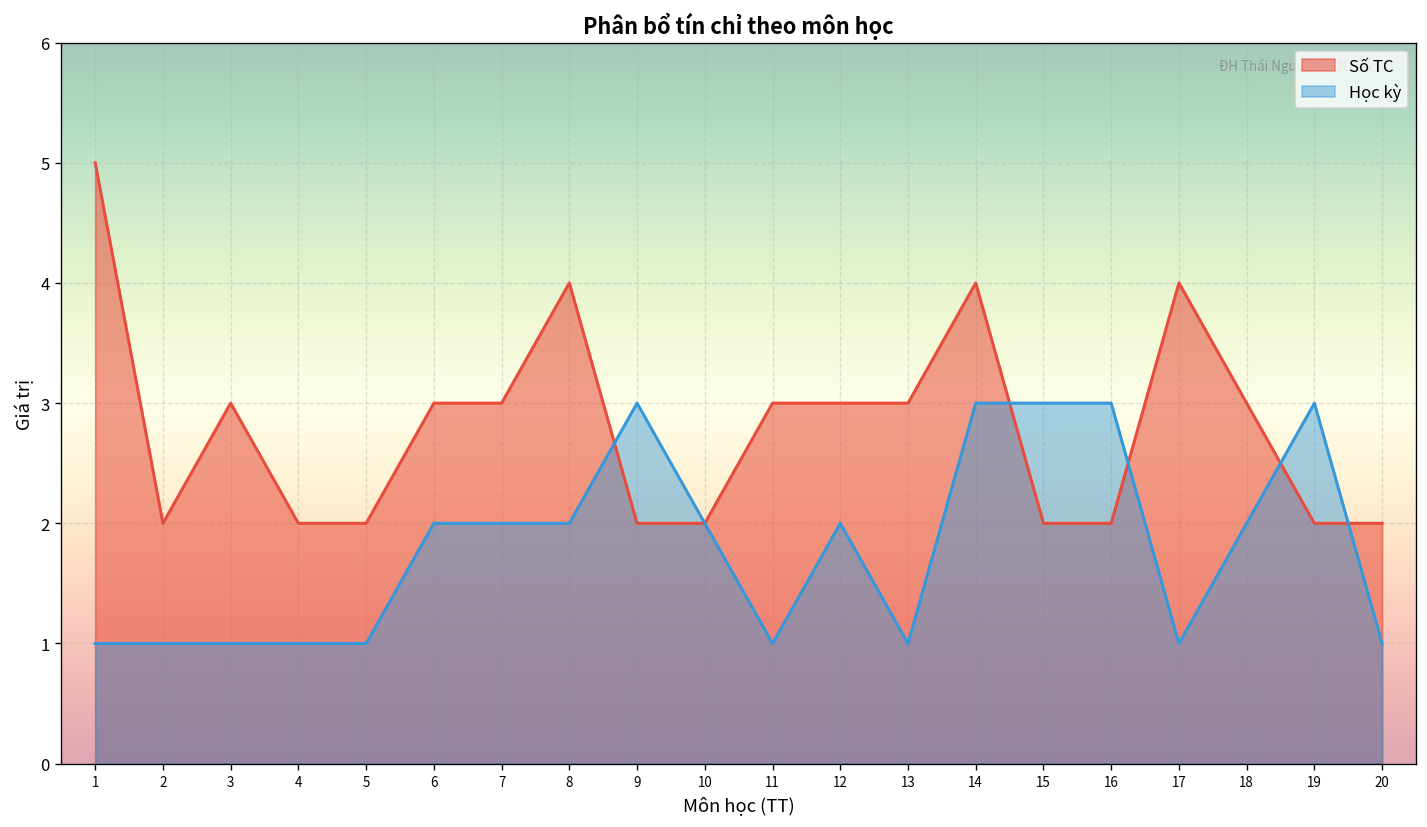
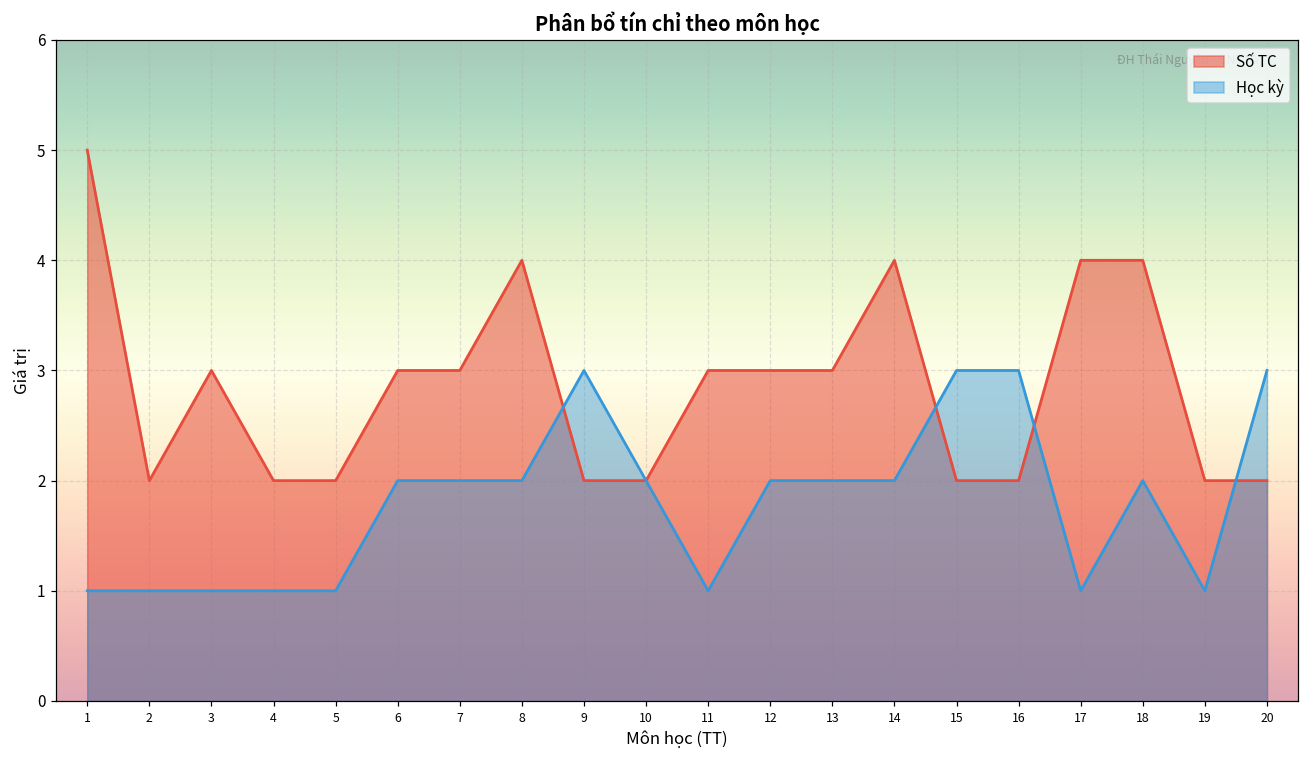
  {
    "Số TC": {
      "1": 5,
      "2": 2,
      "3": 3,
      "4": 2,
      "5": 2,
      "6": 3,
      "7": 3,
      "8": 4,
      "9": 2,
      "11": 3,
      "12": 3,
      "13": 3,
      "14": 4,
      "15": 2,
      "16": 2,
      "17": 4,
-     "18": 3,
+     "18": 4,
      "19": 2,
      "20": 2
    },
    "Học kỳ": {
      "1": 1,
      "2": 1,
      "3": 1,
      "4": 1,
      "5": 1,
      "6": 2,
      "7": 2,
      "8": 2,
      "9": 3,
      "11": 1,
      "12": 2,
-     "13": 1,
-     "14": 3,
+     "13": 2,
+     "14": 2,
      "15": 3,
      "16": 3,
      "17": 1,
      "18": 2,
-     "19": 3,
-     "20": 1
+     "19": 1,
+     "20": 3
    }
  }
